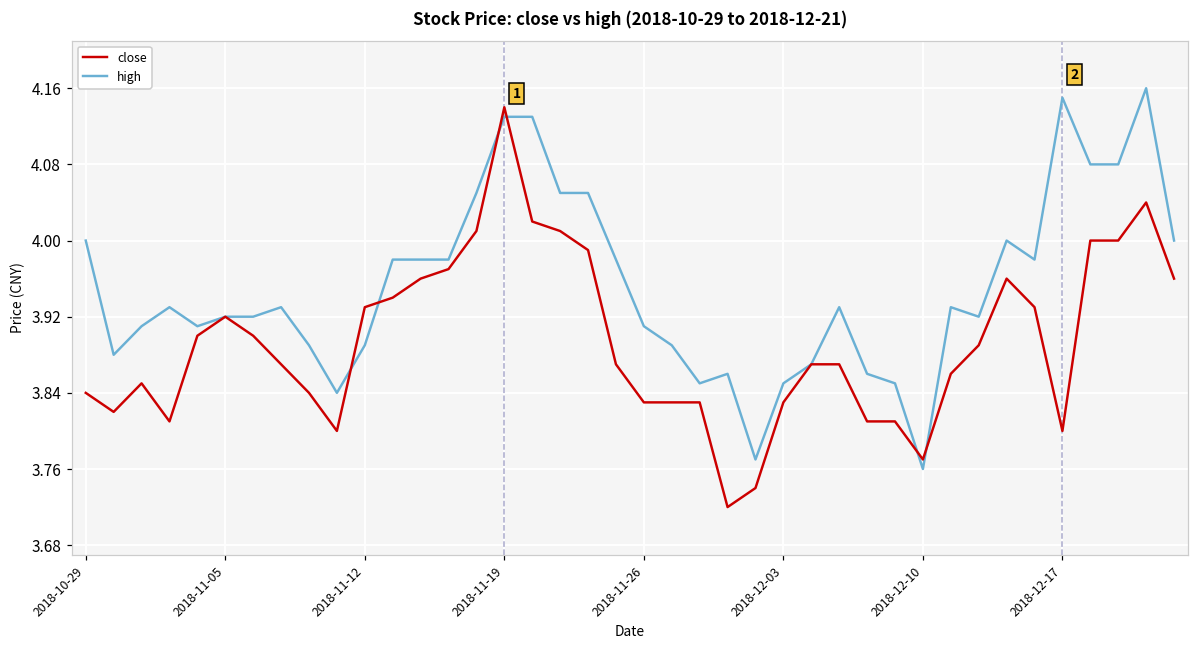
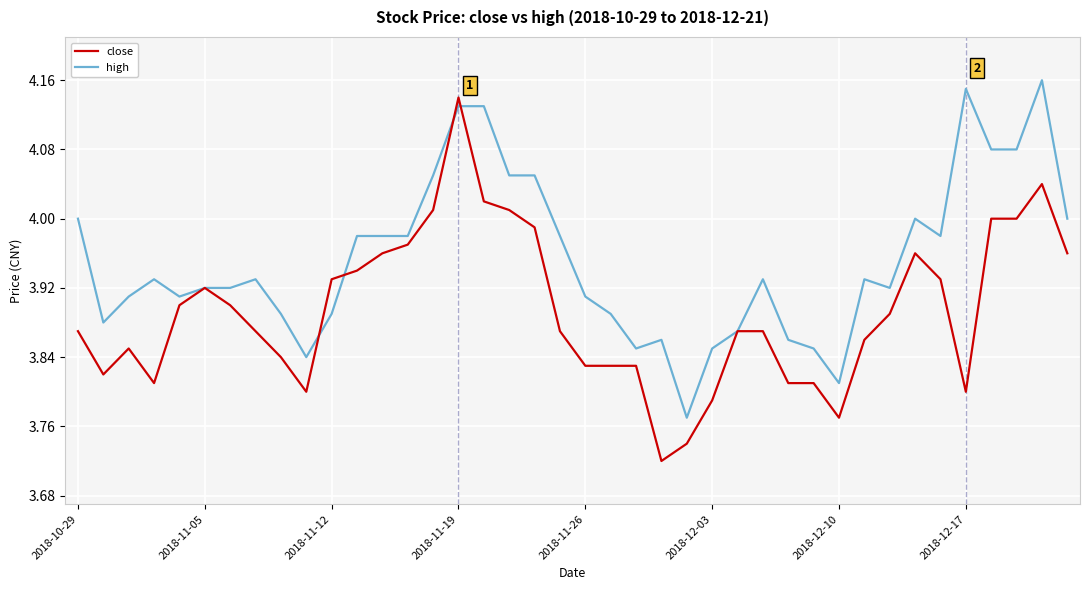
  {
    "close": {
-     "2018-10-29": 3.84,
+     "2018-10-29": 3.87,
      "2018-11-12": 3.93,
      "2018-11-26": 3.83,
-     "2018-12-03": 3.83,
+     "2018-12-03": 3.79,
      "2018-12-10": 3.77,
      "2018-12-17": 3.80
    },
    "high": {
      "2018-10-29": 4.00,
      "2018-11-12": 3.89,
      "2018-11-19": 4.13,
      "2018-11-26": 3.91,
      "2018-12-03": 3.85,
-     "2018-12-10": 3.76
+     "2018-12-10": 3.81
    }
  }
